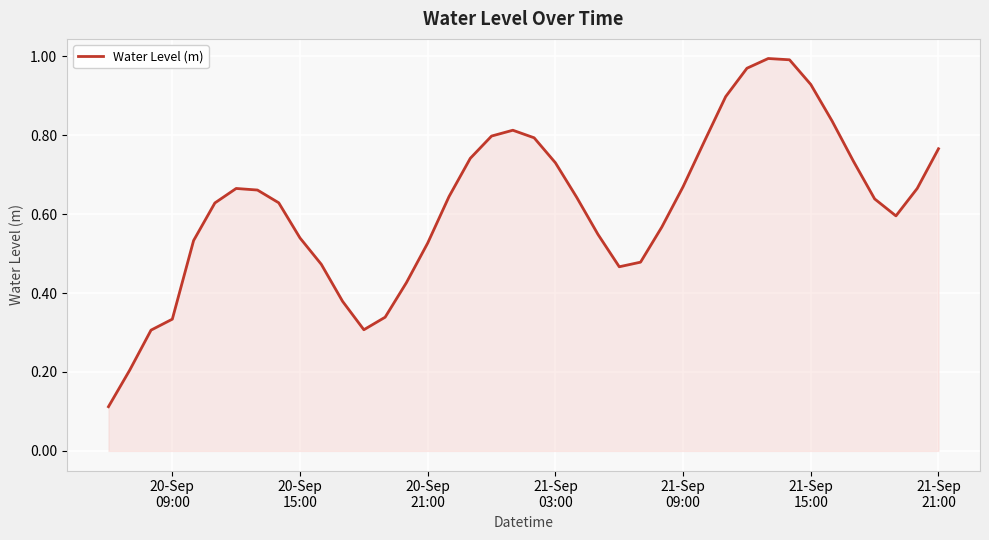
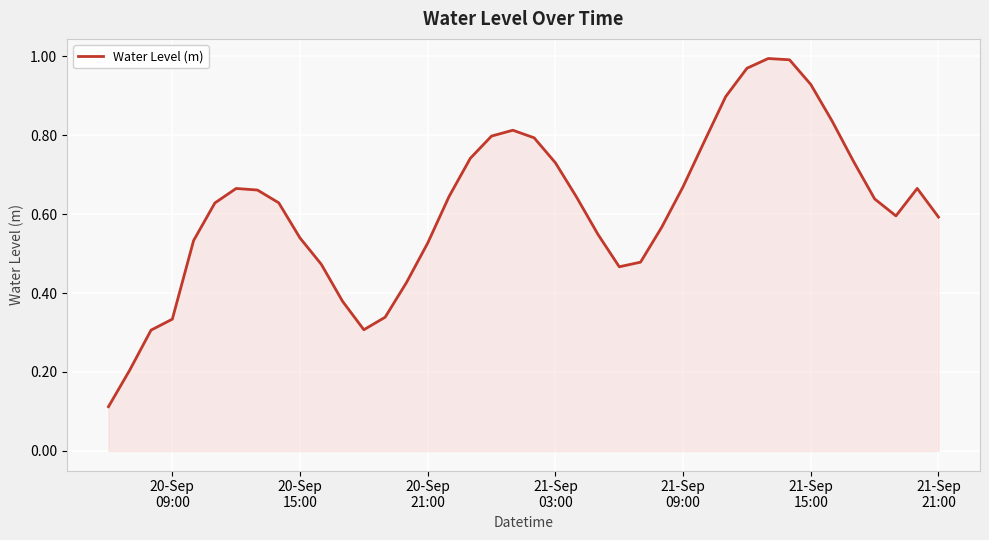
  {
    "20-Sep 09:00": 0.33,
    "20-Sep 15:00": 0.54,
    "20-Sep 21:00": 0.53,
    "21-Sep 03:00": 0.73,
    "21-Sep 09:00": 0.67,
    "21-Sep 15:00": 0.93,
-   "21-Sep 21:00": 0.77
+   "21-Sep 21:00": 0.59
  }
